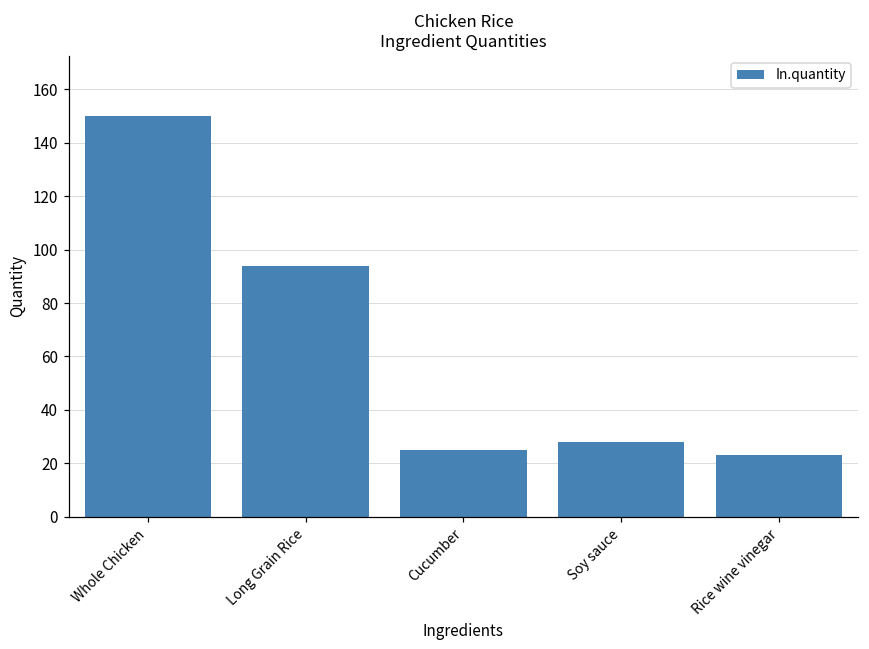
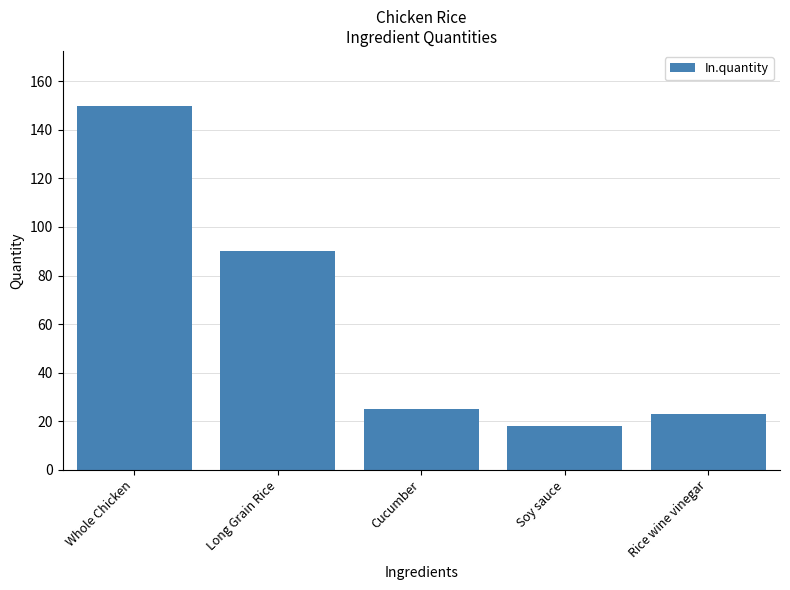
  {
    "Whole Chicken": 150,
-   "Long Grain Rice": 94,
+   "Long Grain Rice": 90,
    "Cucumber": 25,
-   "Soy sauce": 28,
+   "Soy sauce": 18,
    "Rice wine vinegar": 23
  }
